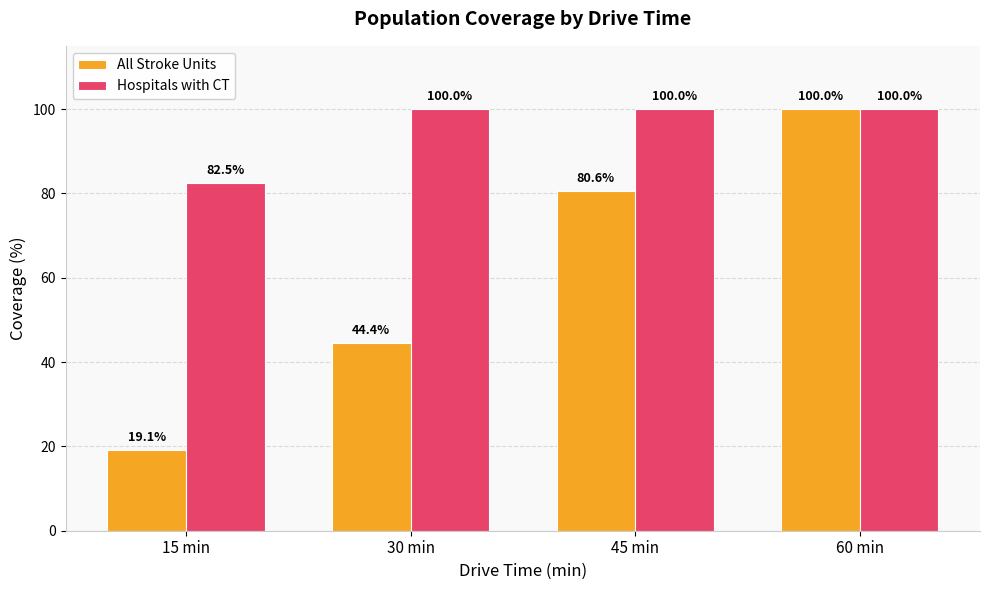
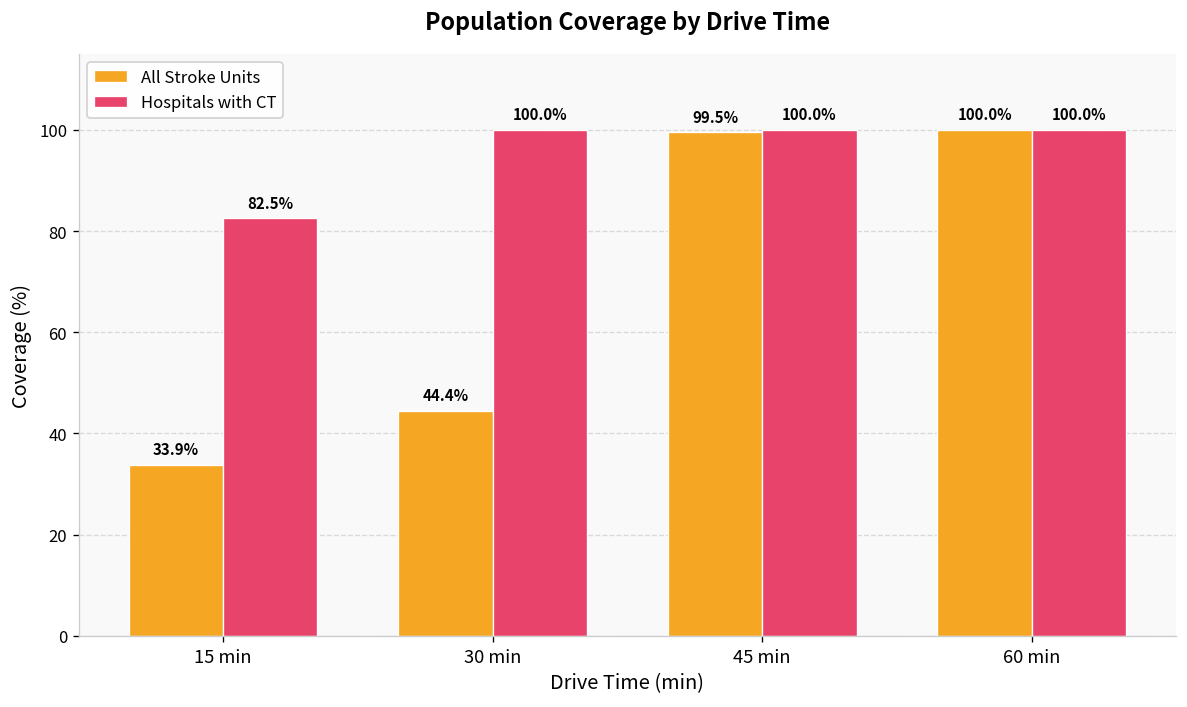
  {
    "All Stroke Units": {
-     "15 min": "19.1%",
+     "15 min": "33.9%",
      "30 min": "44.4%",
-     "45 min": "80.6%",
+     "45 min": "99.5%",
      "60 min": "100.0%"
    },
    "Hospitals with CT": {
      "15 min": "82.5%",
      "30 min": "100.0%",
      "45 min": "100.0%",
      "60 min": "100.0%"
    }
  }
